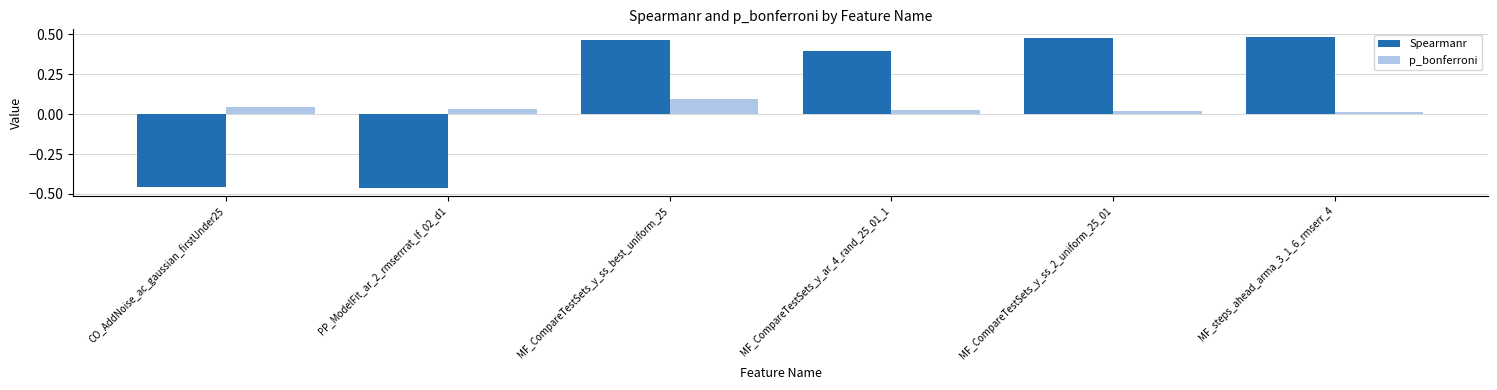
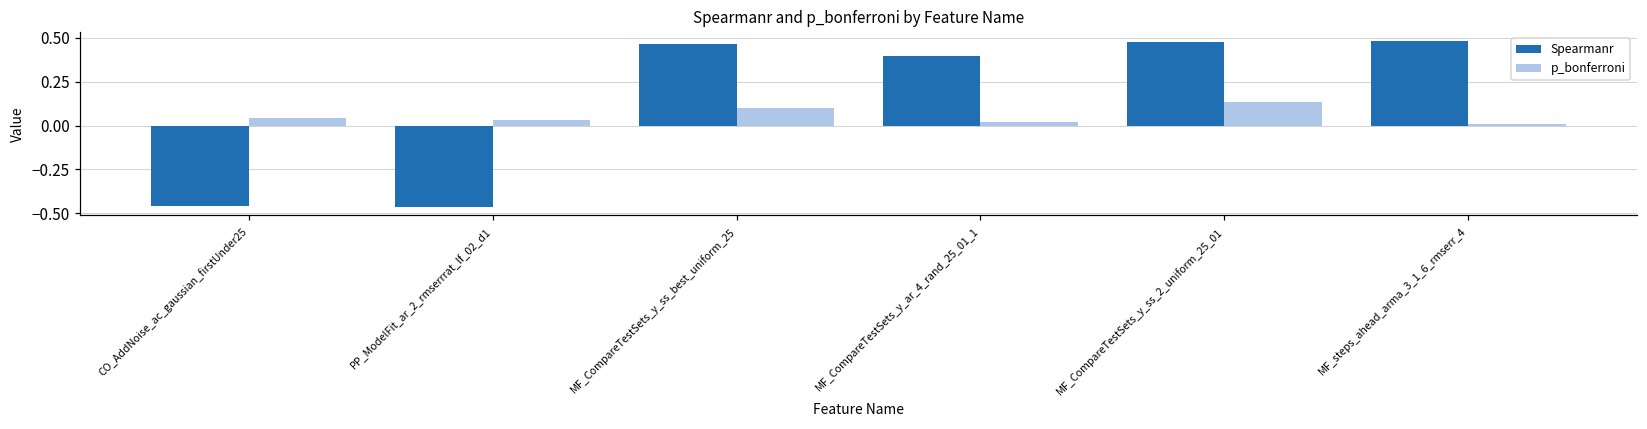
  {
    "Spearmanr": {
      "CO_AddNoise_ac_gaussian_firstUnder25": -0.46,
      "PP_ModelFit_ar_2_rmserrrat_lf_02_d1": -0.46,
      "MF_CompareTestSets_y_ss_best_uniform_25": 0.47,
      "MF_CompareTestSets_y_ar_4_rand_25_01_1": 0.40,
      "MF_CompareTestSets_y_ss_2_uniform_25_01": 0.47,
      "MF_steps_ahead_arma_3_1_6_rmserr_4": 0.48
    },
    "p_bonferroni": {
      "CO_AddNoise_ac_gaussian_firstUnder25": 0.05,
      "PP_ModelFit_ar_2_rmserrrat_lf_02_d1": 0.03,
      "MF_CompareTestSets_y_ss_best_uniform_25": 0.10,
      "MF_CompareTestSets_y_ar_4_rand_25_01_1": 0.02,
-     "MF_CompareTestSets_y_ss_2_uniform_25_01": 0.02
+     "MF_CompareTestSets_y_ss_2_uniform_25_01": 0.13
    }
  }
